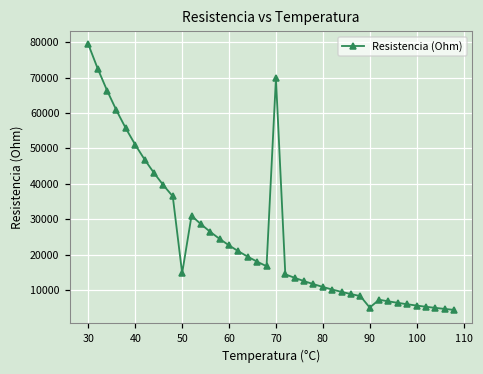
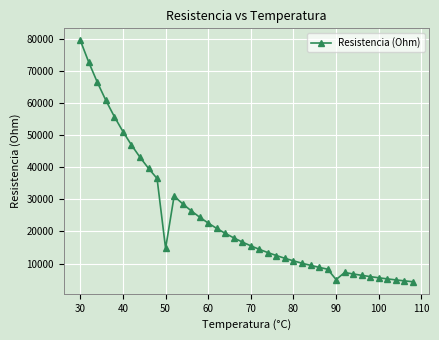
  {
    "30": 79000,
    "40": 51000,
    "50": 15000,
    "60": 23000,
-   "70": 70000,
+   "70": 16000,
    "80": 11000,
    "90": 5000,
    "100": 6000
  }
